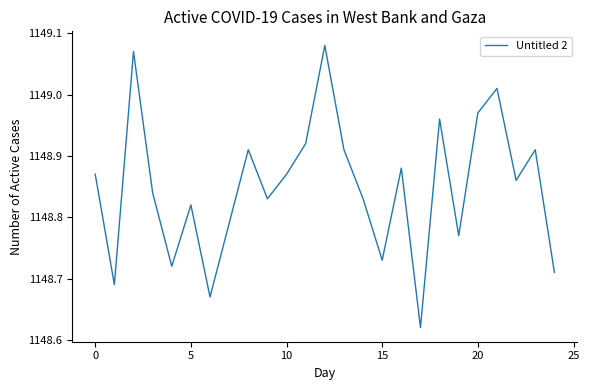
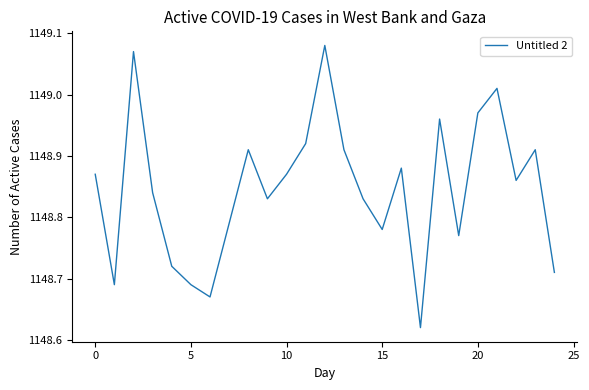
  {
    "0": 1148.87,
-   "5": 1148.82,
+   "5": 1148.69,
    "10": 1148.87,
-   "15": 1148.73,
+   "15": 1148.78,
    "20": 1148.97
  }
